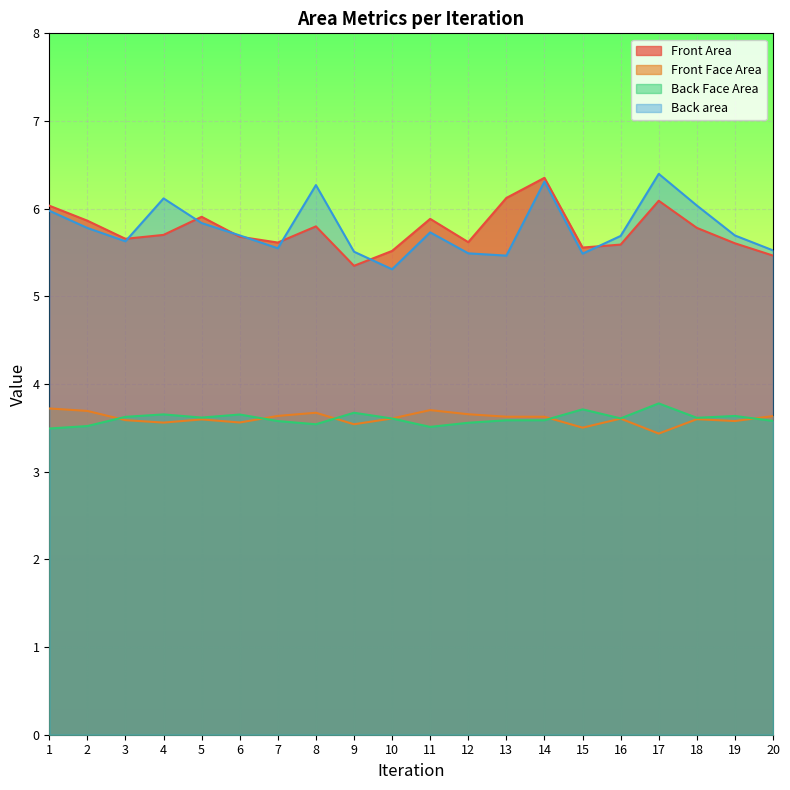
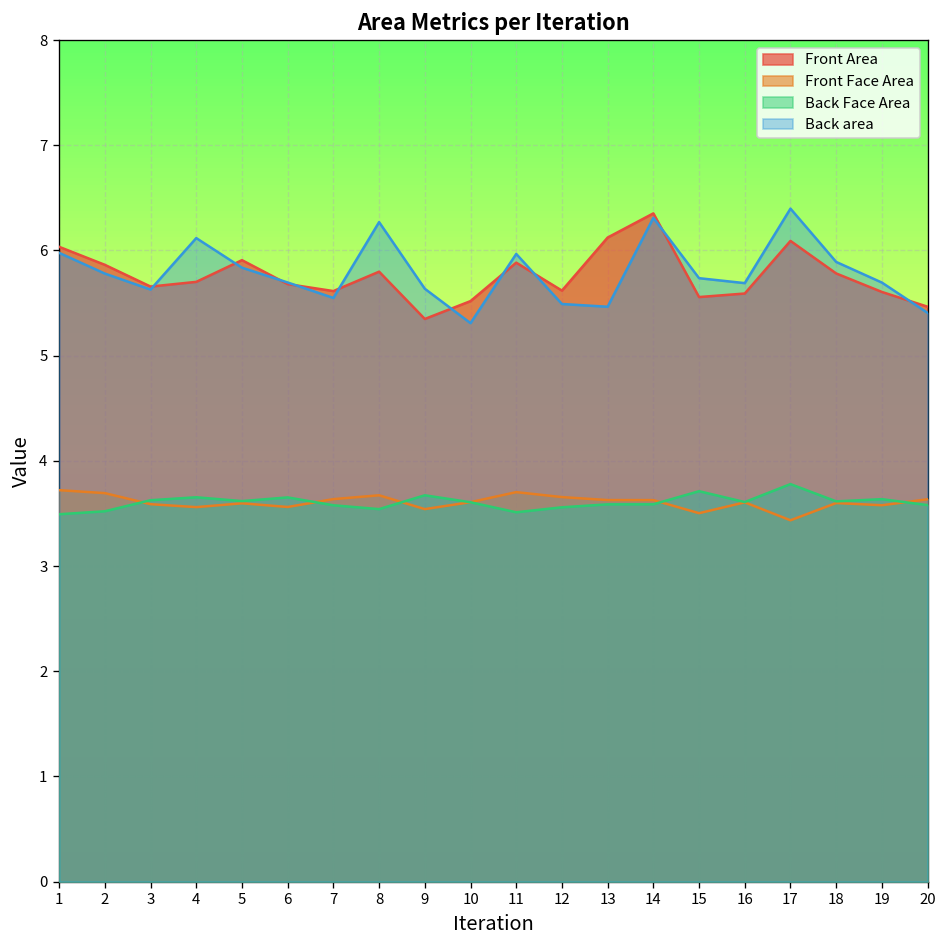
  {
    "Back Face Area": {
      "1": 3.5,
      "2": 3.5,
      "3": 3.6,
      "4": 3.7,
      "6": 3.7,
      "7": 3.6,
      "8": 3.5,
      "9": 3.7,
      "11": 3.5,
      "12": 3.6,
      "13": 3.6,
      "14": 3.6,
      "15": 3.7,
      "17": 3.8,
      "19": 3.6,
      "20": 3.6
    },
    "Back area": {
      "1": 6.0,
      "2": 5.8,
      "4": 6.1,
      "5": 5.8,
      "7": 5.5,
      "8": 6.3,
-     "9": 5.5,
+     "9": 5.6,
      "10": 5.3,
-     "11": 5.7,
+     "11": 6.0,
      "12": 5.5,
      "13": 5.5,
      "14": 6.3,
-     "15": 5.5,
+     "15": 5.7,
      "16": 5.7,
      "17": 6.4,
-     "18": 6.0,
+     "18": 5.9,
      "19": 5.7,
-     "20": 5.5
+     "20": 5.4
    }
  }
